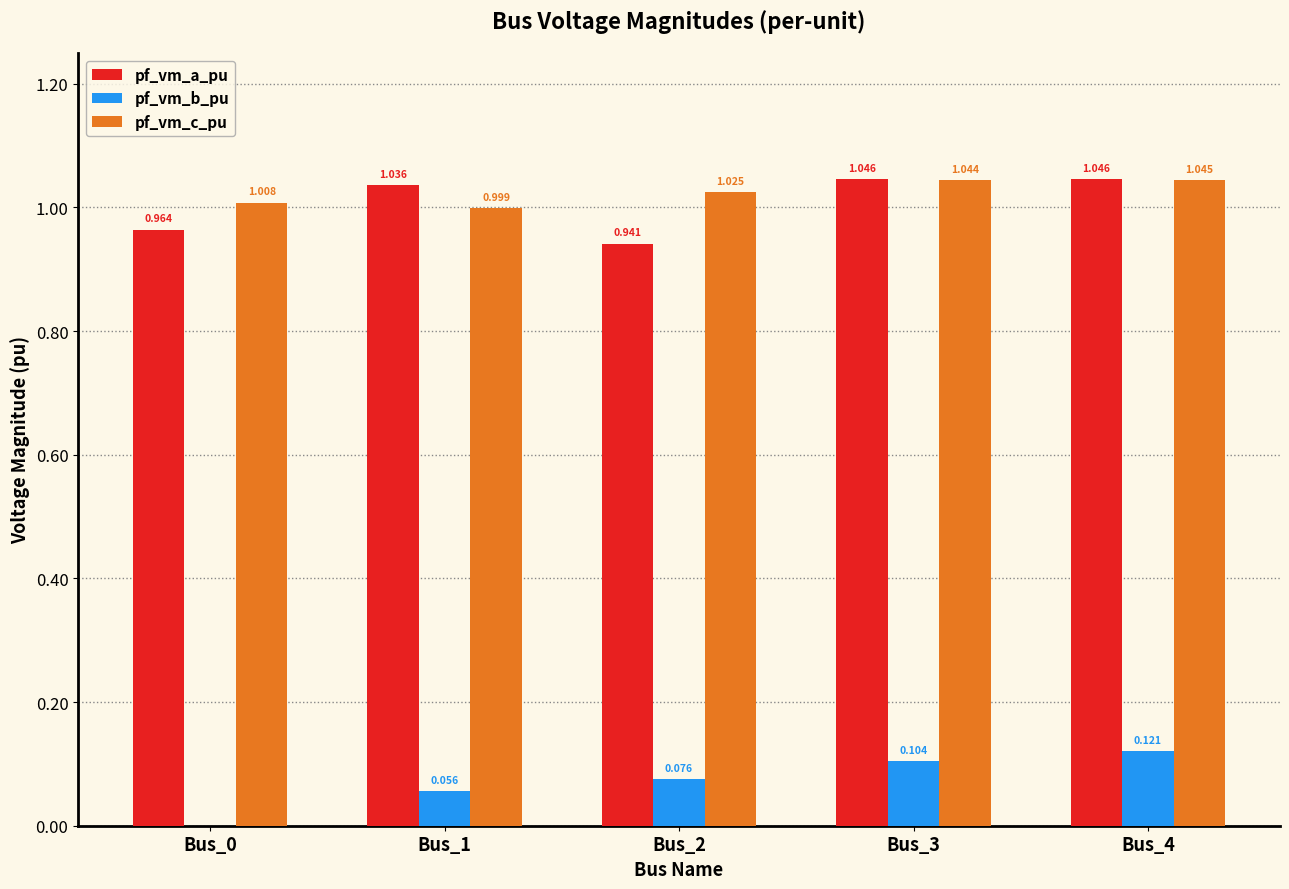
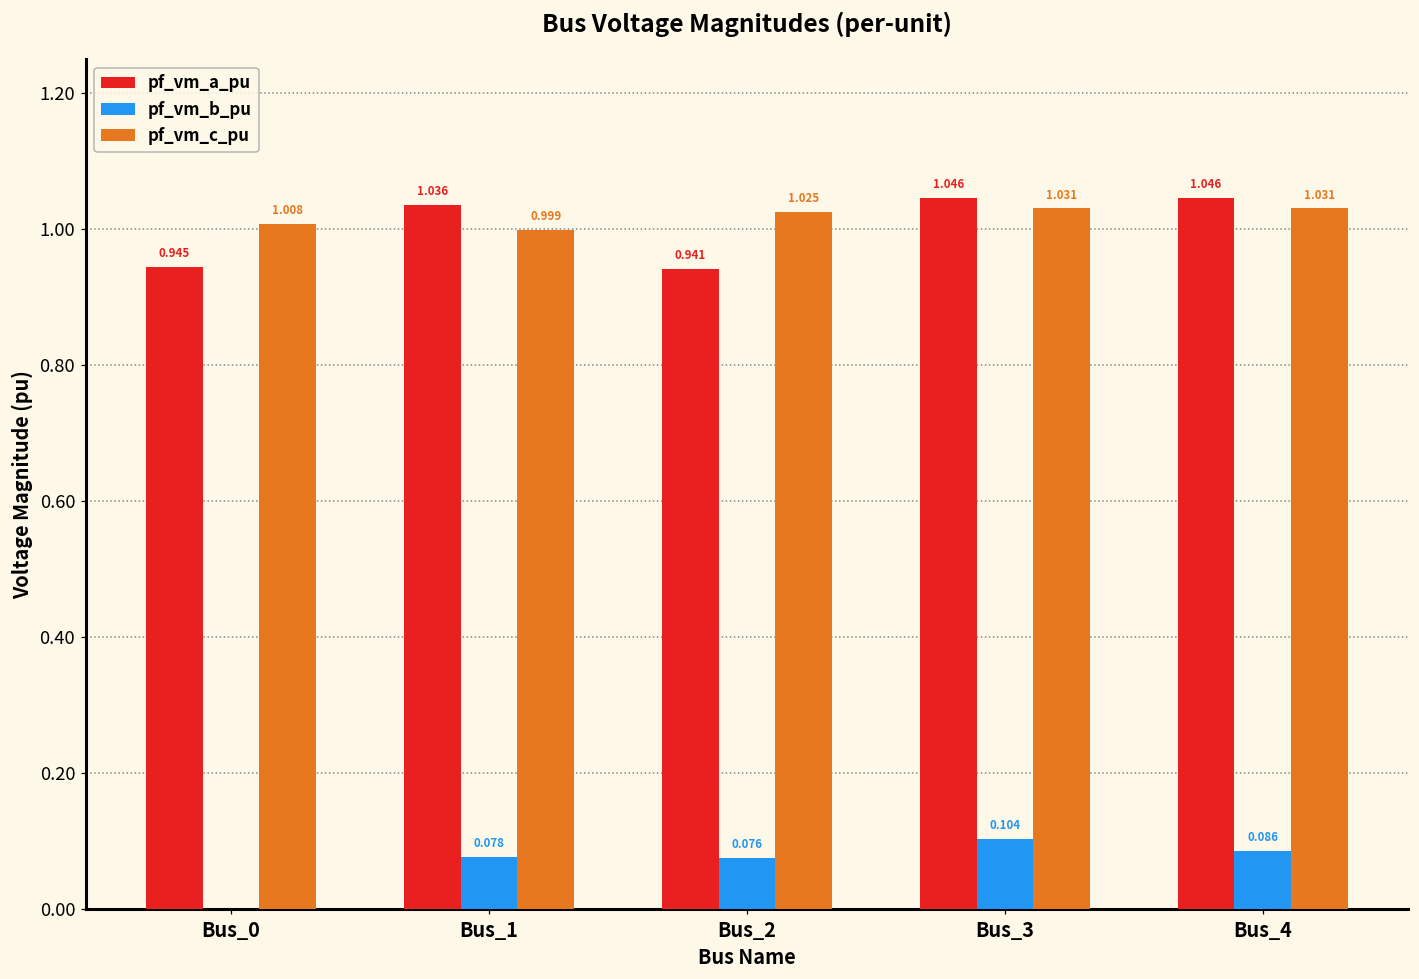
  {
    "pf_vm_a_pu": {
-     "Bus_0": 0.964,
+     "Bus_0": 0.945,
      "Bus_1": 1.036,
      "Bus_2": 0.941,
      "Bus_3": 1.046,
      "Bus_4": 1.046
    },
    "pf_vm_b_pu": {
-     "Bus_1": 0.056,
+     "Bus_1": 0.078,
      "Bus_2": 0.076,
      "Bus_3": 0.104,
-     "Bus_4": 0.121
+     "Bus_4": 0.086
    },
    "pf_vm_c_pu": {
      "Bus_0": 1.008,
      "Bus_1": 0.999,
      "Bus_2": 1.025,
-     "Bus_3": 1.044,
-     "Bus_4": 1.045
+     "Bus_3": 1.031,
+     "Bus_4": 1.031
    }
  }
